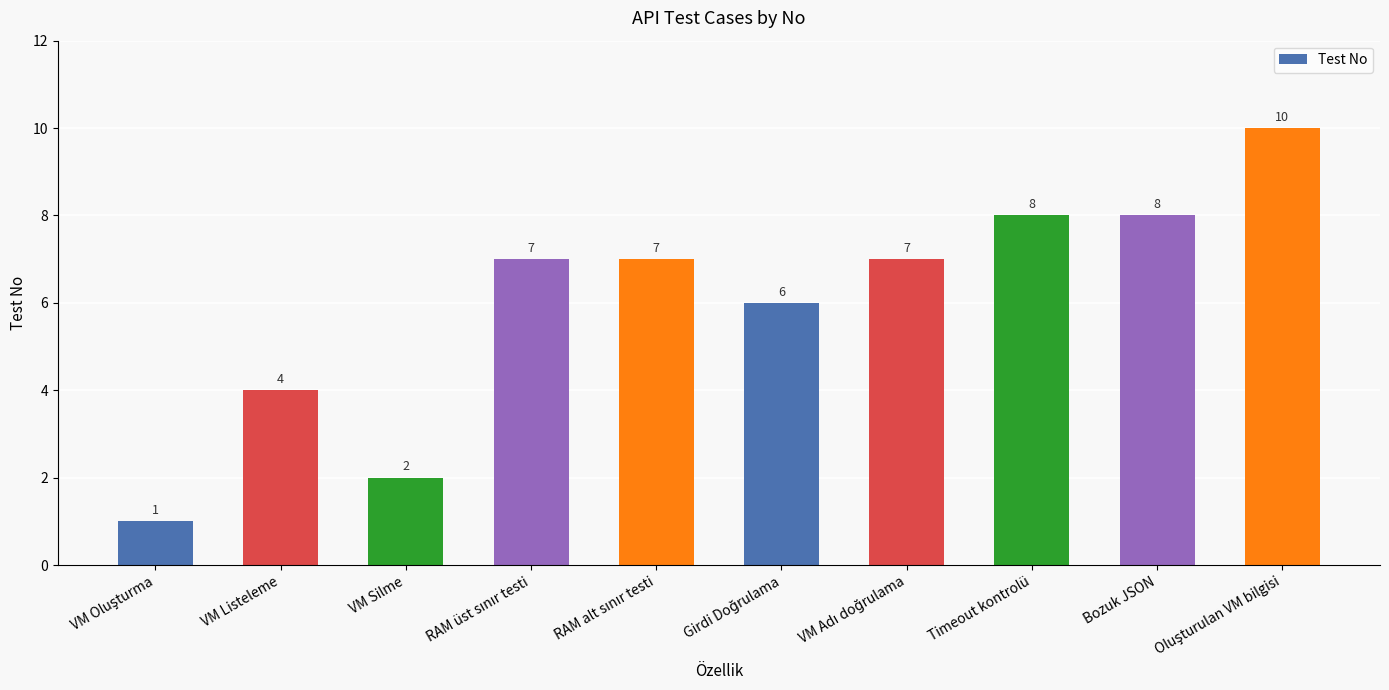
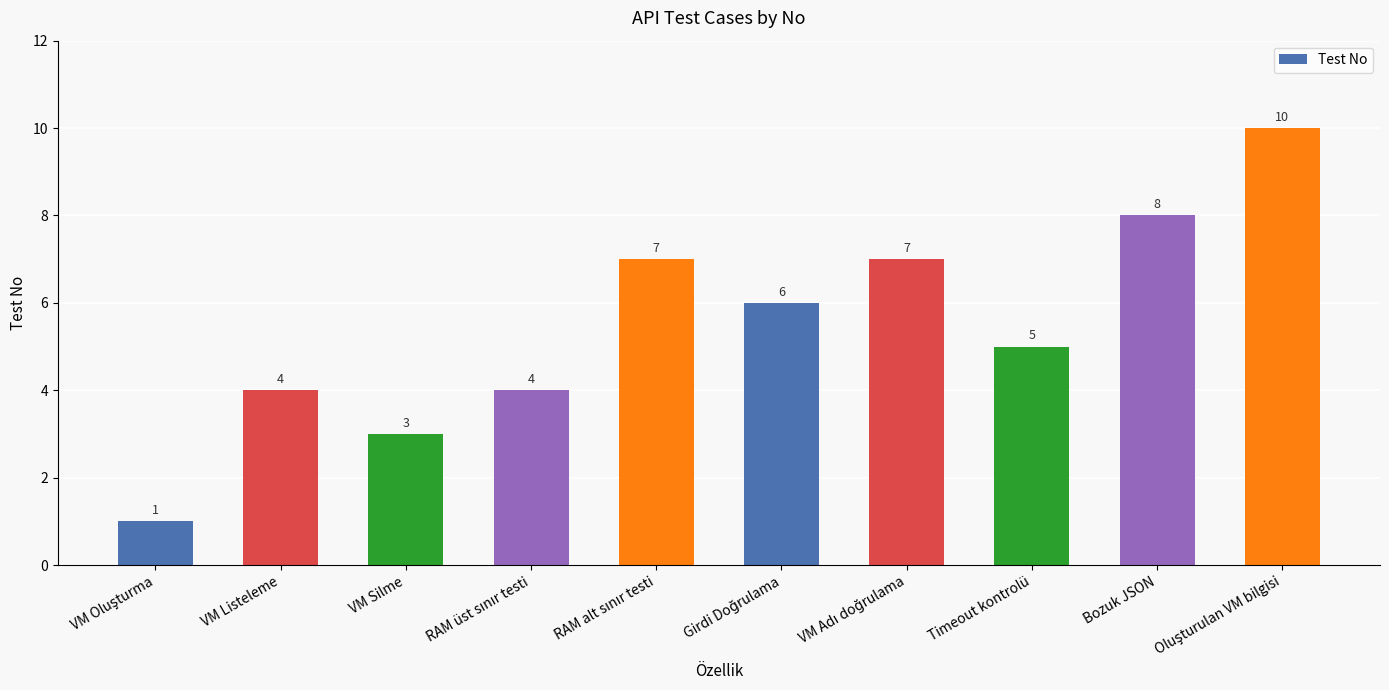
  {
    "VM Oluşturma": 1,
    "VM Listeleme": 4,
-   "VM Silme": 2,
-   "RAM üst sınır testi": 7,
+   "VM Silme": 3,
+   "RAM üst sınır testi": 4,
    "RAM alt sınır testi": 7,
    "Girdi Doğrulama": 6,
    "VM Adı doğrulama": 7,
-   "Timeout kontrolü": 8,
+   "Timeout kontrolü": 5,
    "Bozuk JSON": 8,
    "Oluşturulan VM bilgisi": 10
  }
